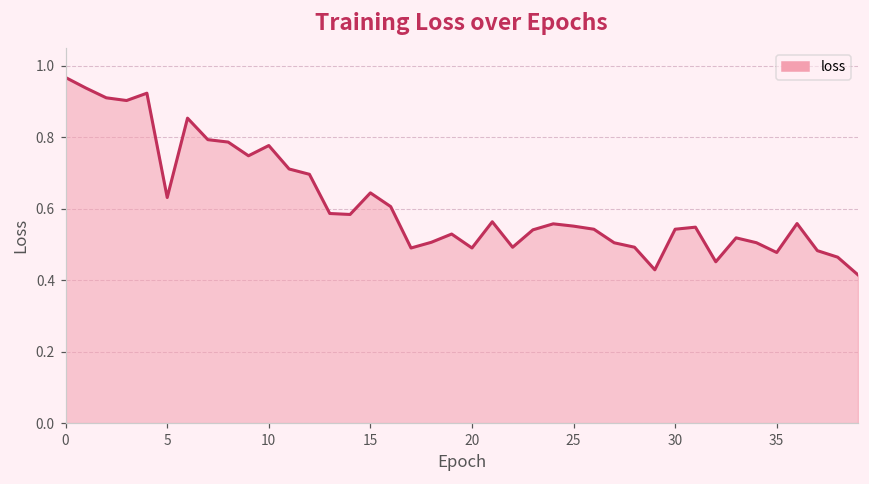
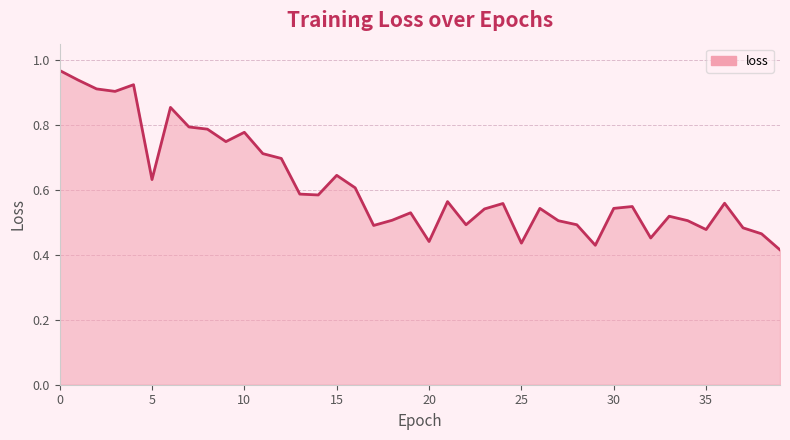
  {
    "0": 0.97,
    "5": 0.63,
    "10": 0.78,
    "15": 0.64,
-   "20": 0.49,
-   "25": 0.55,
+   "20": 0.44,
+   "25": 0.44,
    "30": 0.54,
    "35": 0.48
  }
